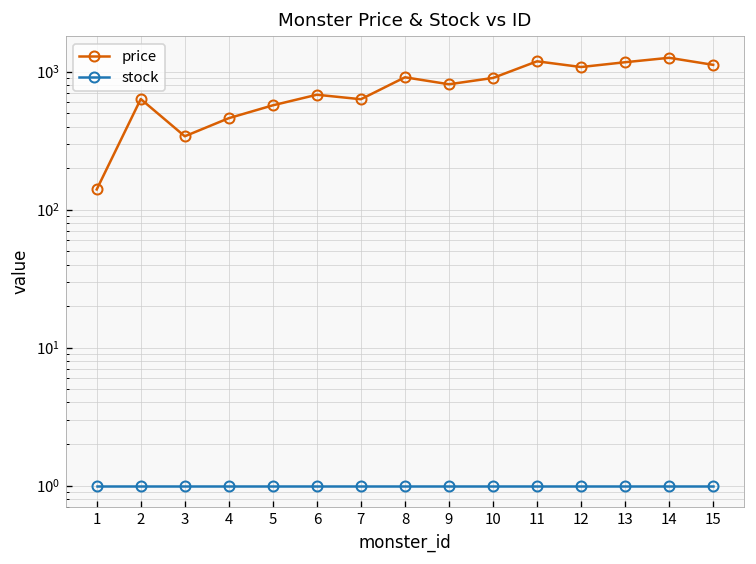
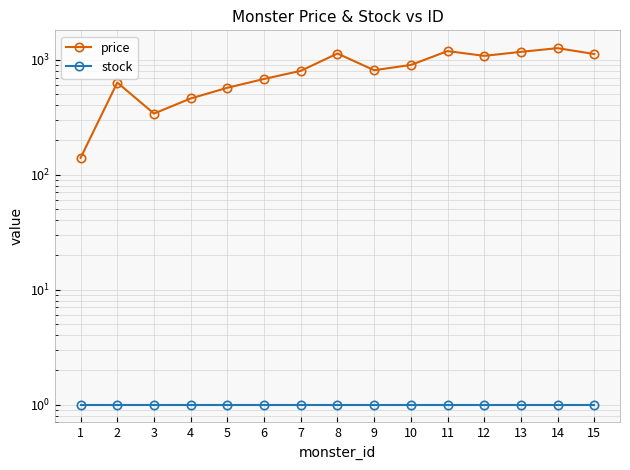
  {
    "price": {
      "1": 140,
      "2": 600,
      "3": 340,
      "4": 460,
      "5": 600,
      "6": 700,
-     "7": 600,
-     "8": 900,
+     "7": 800,
+     "8": 1100,
      "9": 800,
      "10": 900,
      "11": 1200,
      "12": 1100,
      "13": 1200,
      "14": 1300,
      "15": 1100
    },
    "stock": {
      "1": 1,
      "2": 1,
      "3": 1,
      "4": 1,
      "5": 1,
      "6": 1,
      "7": 1,
      "8": 1,
      "9": 1,
      "10": 1,
      "11": 1,
      "12": 1,
      "13": 1,
      "14": 1,
      "15": 1
    }
  }
